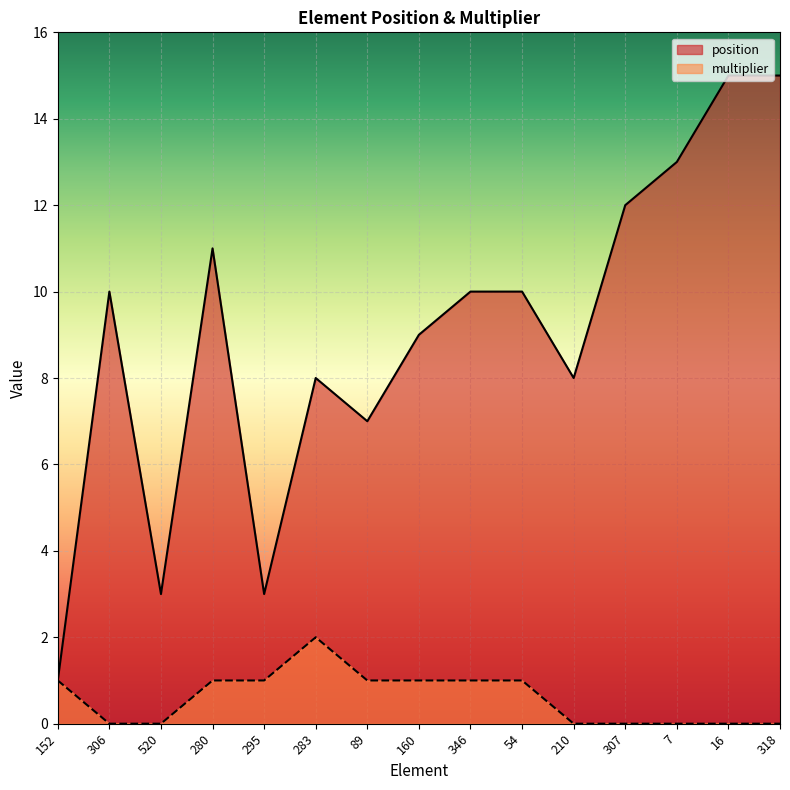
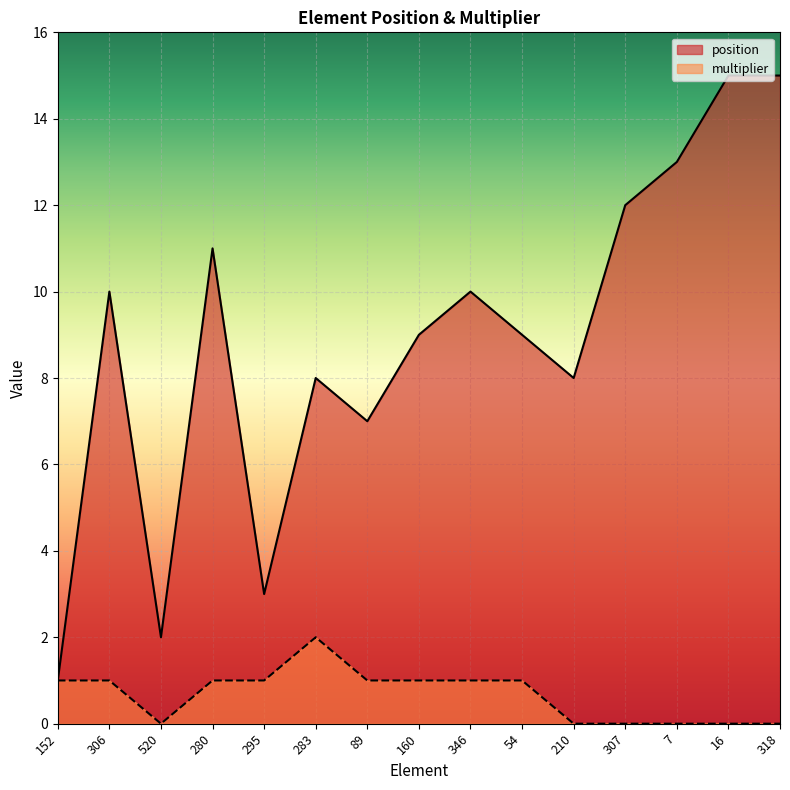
  {
    "position": {
      "306": 10,
-     "520": 3,
+     "520": 2,
      "280": 11,
      "295": 3,
      "283": 8,
      "89": 7,
      "160": 9,
      "346": 10,
-     "54": 10,
+     "54": 9,
      "210": 8,
      "307": 12,
      "7": 13,
      "318": 15
    },
    "multiplier": {
-     "306": 0,
+     "306": 1,
      "520": 0,
      "280": 1,
      "295": 1,
      "283": 2,
      "89": 1,
      "160": 1,
      "346": 1,
      "54": 1,
      "210": 0,
      "307": 0,
      "7": 0,
      "16": 0,
      "318": 0
    }
  }
